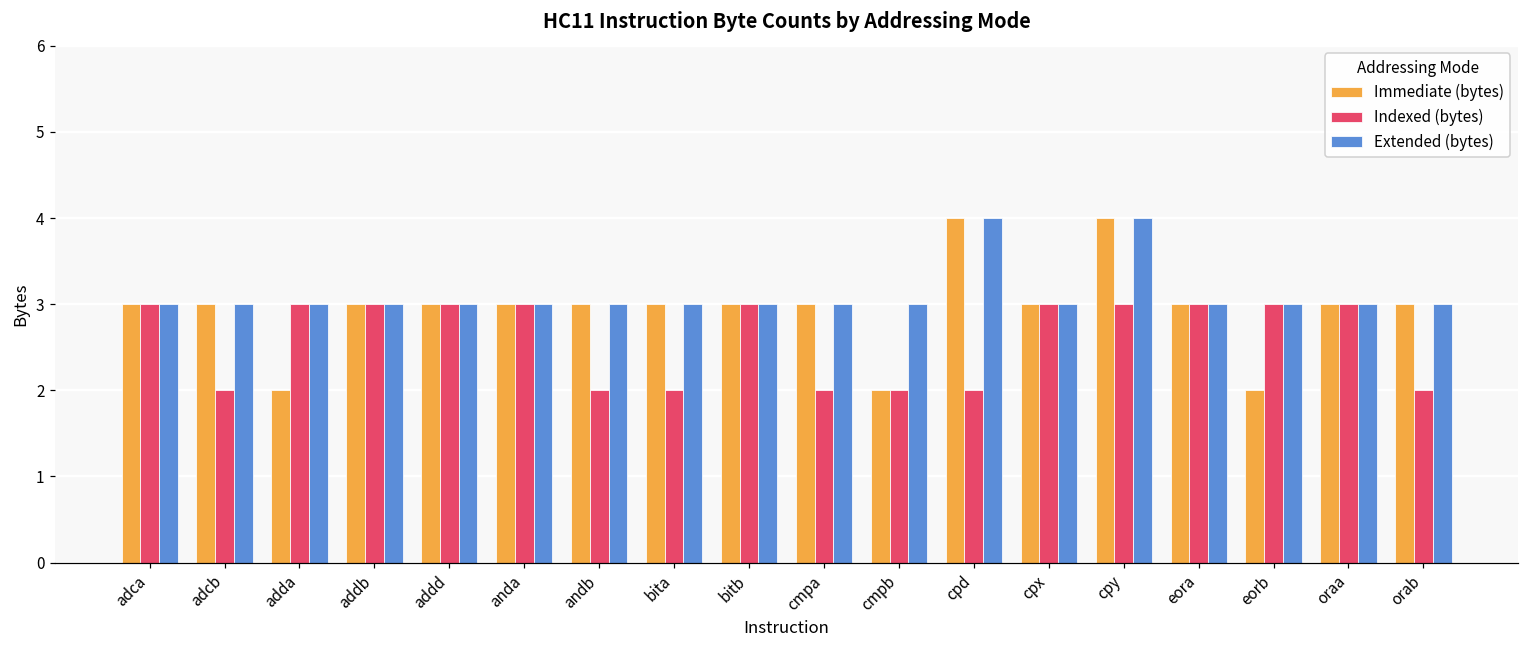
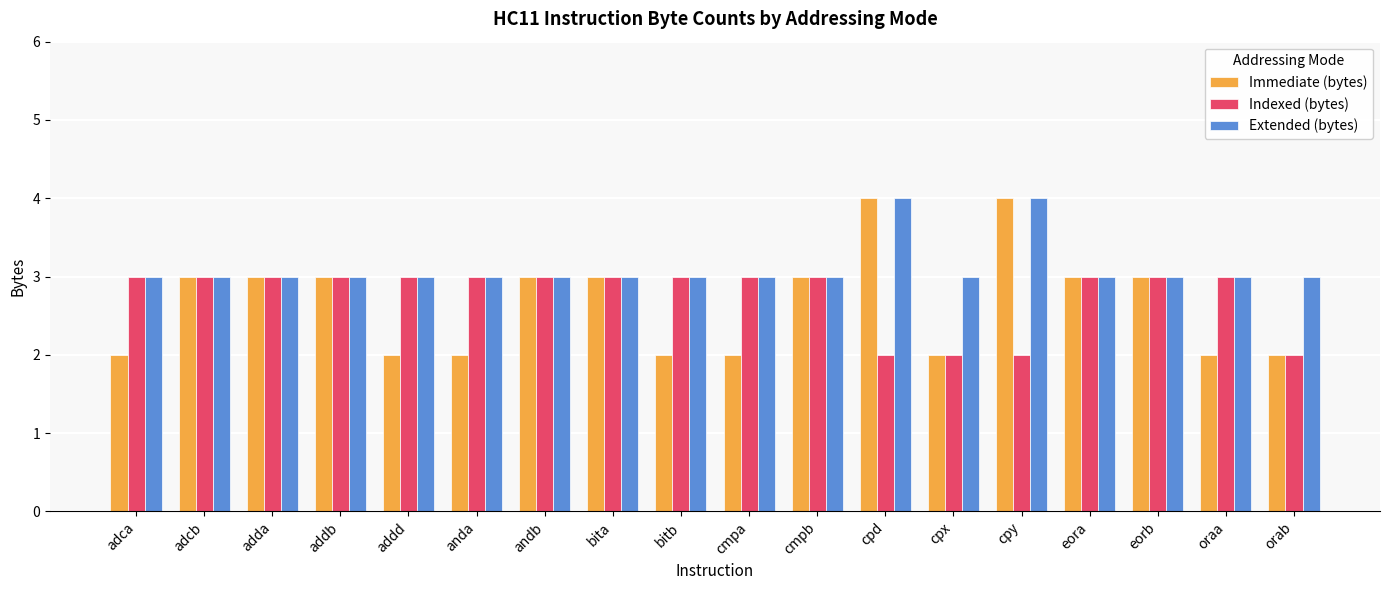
  {
    "Immediate (bytes)": {
-     "adca": 3,
+     "adca": 2,
      "adcb": 3,
-     "adda": 2,
+     "adda": 3,
      "addb": 3,
-     "addd": 3,
-     "anda": 3,
+     "addd": 2,
+     "anda": 2,
      "andb": 3,
      "bita": 3,
-     "bitb": 3,
-     "cmpa": 3,
-     "cmpb": 2,
+     "bitb": 2,
+     "cmpa": 2,
+     "cmpb": 3,
      "cpd": 4,
-     "cpx": 3,
+     "cpx": 2,
      "cpy": 4,
      "eora": 3,
-     "eorb": 2,
-     "oraa": 3,
-     "orab": 3
+     "eorb": 3,
+     "oraa": 2,
+     "orab": 2
    },
    "Indexed (bytes)": {
      "adca": 3,
-     "adcb": 2,
+     "adcb": 3,
      "adda": 3,
      "addb": 3,
      "addd": 3,
      "anda": 3,
-     "andb": 2,
-     "bita": 2,
+     "andb": 3,
+     "bita": 3,
      "bitb": 3,
-     "cmpa": 2,
-     "cmpb": 2,
+     "cmpa": 3,
+     "cmpb": 3,
      "cpd": 2,
-     "cpx": 3,
-     "cpy": 3,
+     "cpx": 2,
+     "cpy": 2,
      "eora": 3,
      "eorb": 3,
      "oraa": 3,
      "orab": 2
    },
    "Extended (bytes)": {
      "adca": 3,
      "adcb": 3,
      "adda": 3,
      "addb": 3,
      "addd": 3,
      "anda": 3,
      "andb": 3,
      "bita": 3,
      "bitb": 3,
      "cmpa": 3,
      "cmpb": 3,
      "cpd": 4,
      "cpx": 3,
      "cpy": 4,
      "eora": 3,
      "eorb": 3,
      "oraa": 3,
      "orab": 3
    }
  }
